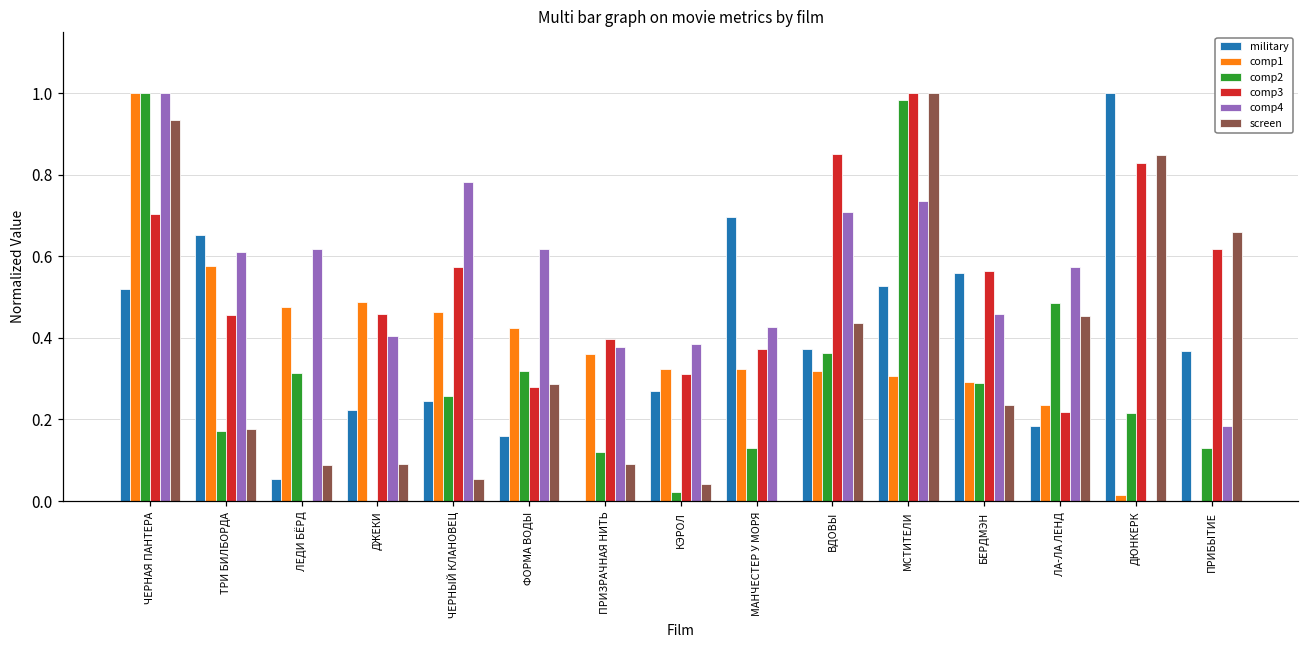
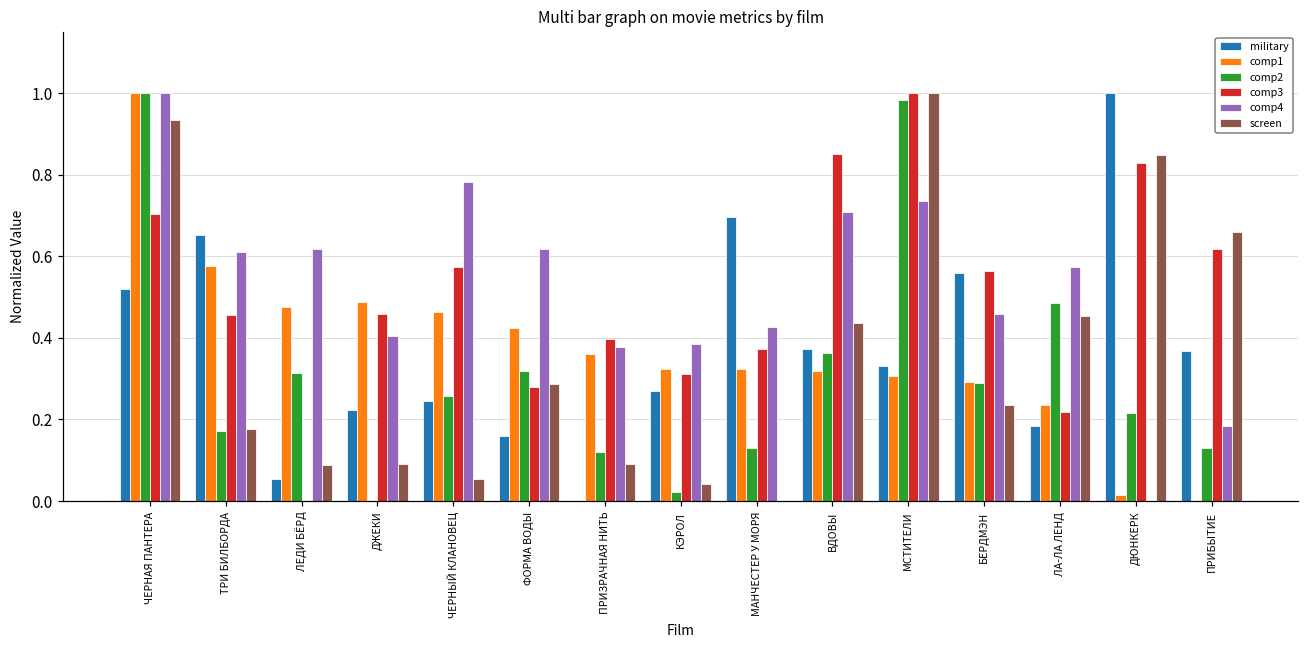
  {
    "military": {
      "ЧЕРНАЯ ПАНТЕРА": 0.52,
      "ТРИ БИЛБОРДА": 0.65,
      "ЛЕДИ БЁРД": 0.05,
      "ДЖЕКИ": 0.22,
      "ЧЕРНЫЙ КЛАНОВЕЦ": 0.25,
      "ФОРМА ВОДЫ": 0.16,
      "ПРИЗРАЧНАЯ НИТЬ": 0.00,
      "КЭРОЛ": 0.27,
      "МАНЧЕСТЕР У МОРЯ": 0.70,
      "ВДОВЫ": 0.37,
-     "МСТИТЕЛИ": 0.53,
+     "МСТИТЕЛИ": 0.33,
      "БЕРДМЭН": 0.56,
      "ЛА-ЛА ЛЕНД": 0.18,
      "ДЮНКЕРК": 1.00,
      "ПРИБЫТИЕ": 0.37
    },
    "comp1": {
      "ЧЕРНАЯ ПАНТЕРА": 1.00,
      "ТРИ БИЛБОРДА": 0.58,
      "ЛЕДИ БЁРД": 0.48,
      "ДЖЕКИ": 0.49,
      "ЧЕРНЫЙ КЛАНОВЕЦ": 0.46,
      "ФОРМА ВОДЫ": 0.42,
      "ПРИЗРАЧНАЯ НИТЬ": 0.36,
      "КЭРОЛ": 0.32,
      "МАНЧЕСТЕР У МОРЯ": 0.32,
      "ВДОВЫ": 0.32,
      "МСТИТЕЛИ": 0.31,
      "БЕРДМЭН": 0.29,
      "ЛА-ЛА ЛЕНД": 0.24,
      "ДЮНКЕРК": 0.02,
      "ПРИБЫТИЕ": 0.00
    },
    "comp2": {
      "ЧЕРНАЯ ПАНТЕРА": 1.00,
      "ТРИ БИЛБОРДА": 0.17,
      "ЛЕДИ БЁРД": 0.31,
      "ДЖЕКИ": 0.00,
      "ЧЕРНЫЙ КЛАНОВЕЦ": 0.26,
      "ФОРМА ВОДЫ": 0.32,
      "ПРИЗРАЧНАЯ НИТЬ": 0.12,
      "КЭРОЛ": 0.02,
      "МАНЧЕСТЕР У МОРЯ": 0.13,
      "ВДОВЫ": 0.36,
      "МСТИТЕЛИ": 0.98,
      "БЕРДМЭН": 0.29,
      "ЛА-ЛА ЛЕНД": 0.49,
      "ДЮНКЕРК": 0.22,
      "ПРИБЫТИЕ": 0.13
    },
    "comp3": {
      "ЧЕРНАЯ ПАНТЕРА": 0.70,
      "ТРИ БИЛБОРДА": 0.46,
      "ЛЕДИ БЁРД": 0.00,
      "ДЖЕКИ": 0.46,
      "ЧЕРНЫЙ КЛАНОВЕЦ": 0.58,
      "ФОРМА ВОДЫ": 0.28,
      "ПРИЗРАЧНАЯ НИТЬ": 0.40,
      "КЭРОЛ": 0.31,
      "МАНЧЕСТЕР У МОРЯ": 0.37,
      "ВДОВЫ": 0.85,
      "МСТИТЕЛИ": 1.00,
      "БЕРДМЭН": 0.57,
      "ЛА-ЛА ЛЕНД": 0.22,
      "ДЮНКЕРК": 0.83,
      "ПРИБЫТИЕ": 0.62
    },
    "comp4": {
      "ЧЕРНАЯ ПАНТЕРА": 1.00,
      "ТРИ БИЛБОРДА": 0.61,
      "ЛЕДИ БЁРД": 0.62,
      "ДЖЕКИ": 0.41,
      "ЧЕРНЫЙ КЛАНОВЕЦ": 0.78,
      "ФОРМА ВОДЫ": 0.62,
      "ПРИЗРАЧНАЯ НИТЬ": 0.38,
      "КЭРОЛ": 0.39,
      "МАНЧЕСТЕР У МОРЯ": 0.43,
      "ВДОВЫ": 0.71,
      "МСТИТЕЛИ": 0.74,
      "БЕРДМЭН": 0.46,
      "ЛА-ЛА ЛЕНД": 0.57,
      "ДЮНКЕРК": 0.00,
      "ПРИБЫТИЕ": 0.18
    },
    "screen": {
      "ЧЕРНАЯ ПАНТЕРА": 0.93,
      "ТРИ БИЛБОРДА": 0.18,
      "ЛЕДИ БЁРД": 0.09,
      "ДЖЕКИ": 0.09,
      "ЧЕРНЫЙ КЛАНОВЕЦ": 0.05,
      "ФОРМА ВОДЫ": 0.29,
      "ПРИЗРАЧНАЯ НИТЬ": 0.09,
      "КЭРОЛ": 0.04,
      "МАНЧЕСТЕР У МОРЯ": 0.00,
      "ВДОВЫ": 0.44,
      "МСТИТЕЛИ": 1.00,
      "БЕРДМЭН": 0.23,
      "ЛА-ЛА ЛЕНД": 0.45,
      "ДЮНКЕРК": 0.85,
      "ПРИБЫТИЕ": 0.66
    }
  }
